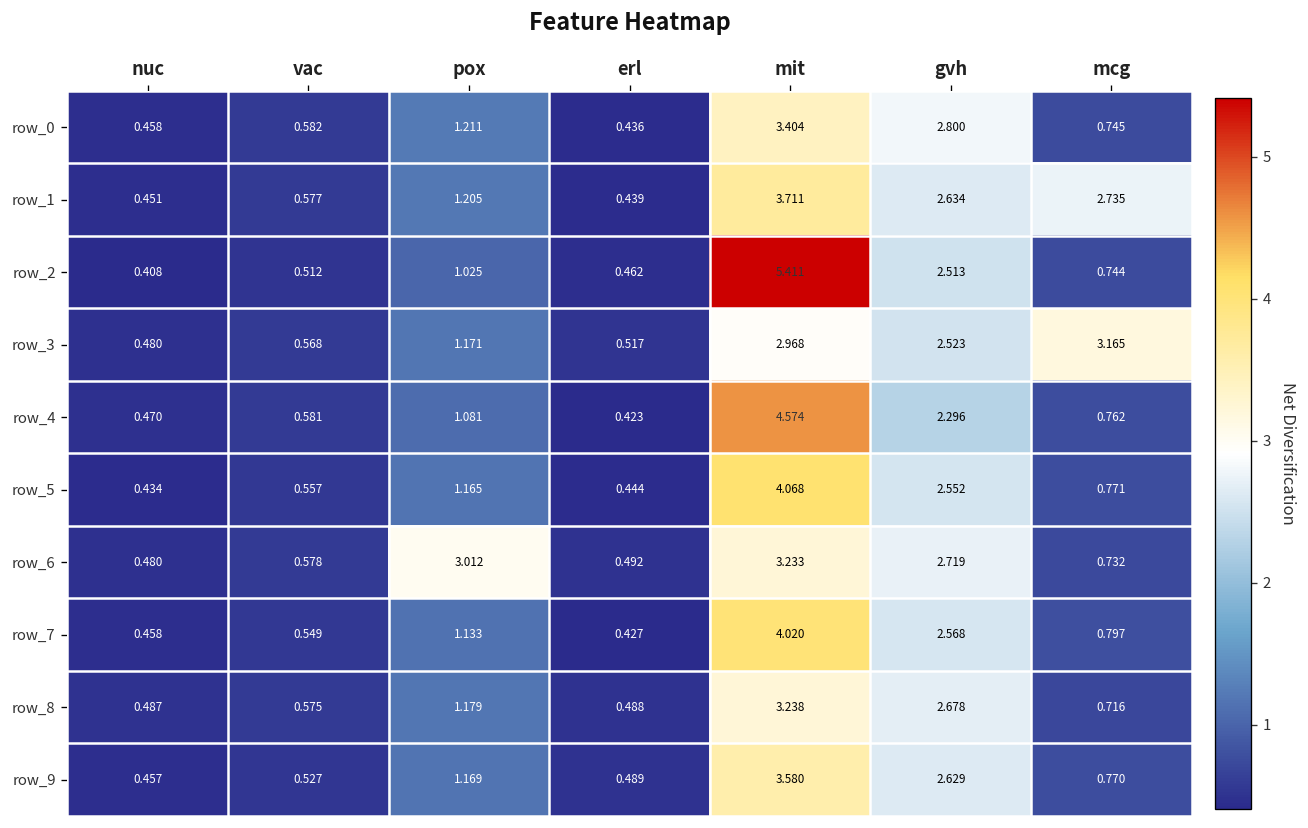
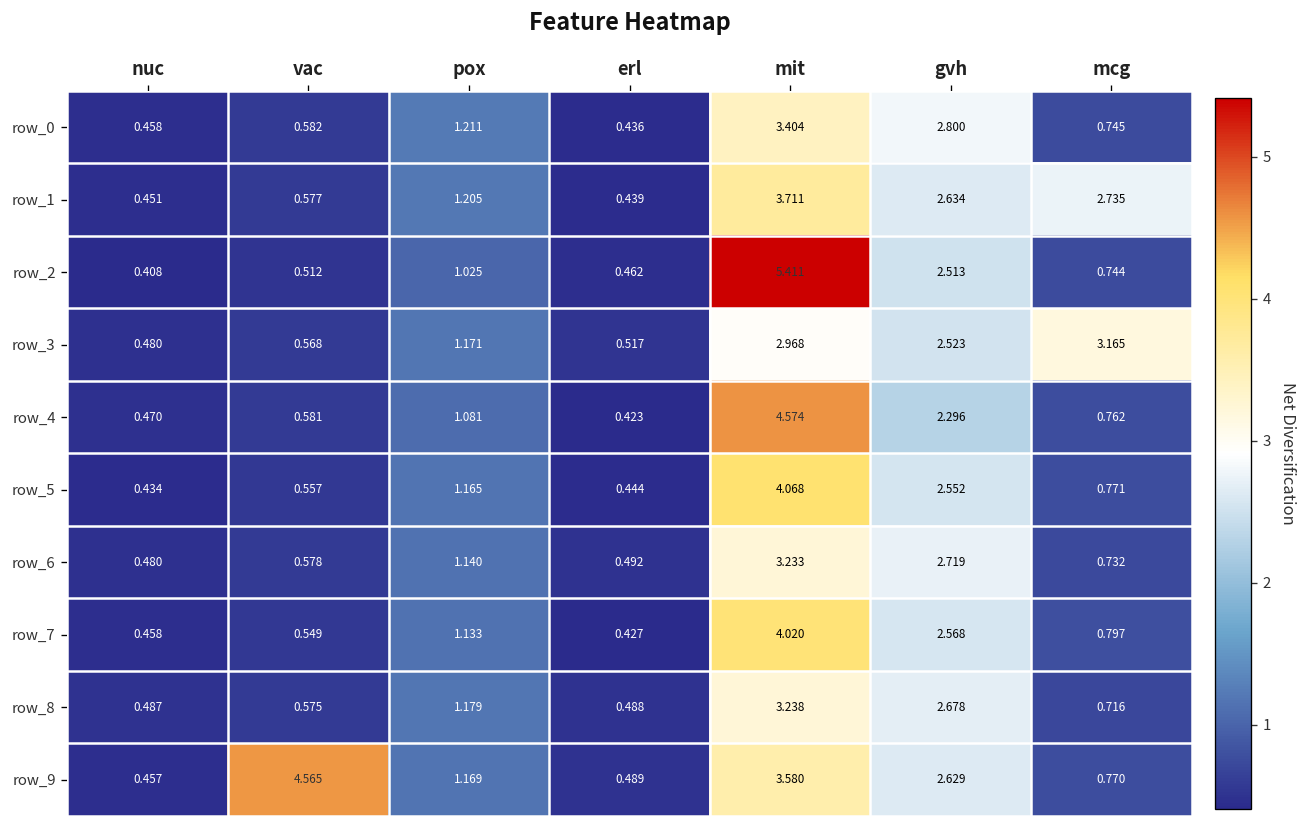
  {
    "row_0": {
      "nuc": 0.458,
      "vac": 0.582,
      "pox": 1.211,
      "erl": 0.436,
      "mit": 3.404,
      "gvh": 2.800,
      "mcg": 0.745
    },
    "row_1": {
      "nuc": 0.451,
      "vac": 0.577,
      "pox": 1.205,
      "erl": 0.439,
      "mit": 3.711,
      "gvh": 2.634,
      "mcg": 2.735
    },
    "row_2": {
      "nuc": 0.408,
      "vac": 0.512,
      "pox": 1.025,
      "erl": 0.462,
      "mit": 5.411,
      "gvh": 2.513,
      "mcg": 0.744
    },
    "row_3": {
      "nuc": 0.480,
      "vac": 0.568,
      "pox": 1.171,
      "erl": 0.517,
      "mit": 2.968,
      "gvh": 2.523,
      "mcg": 3.165
    },
    "row_4": {
      "nuc": 0.470,
      "vac": 0.581,
      "pox": 1.081,
      "erl": 0.423,
      "mit": 4.574,
      "gvh": 2.296,
      "mcg": 0.762
    },
    "row_5": {
      "nuc": 0.434,
      "vac": 0.557,
      "pox": 1.165,
      "erl": 0.444,
      "mit": 4.068,
      "gvh": 2.552,
      "mcg": 0.771
    },
    "row_6": {
      "nuc": 0.480,
      "vac": 0.578,
-     "pox": 3.012,
+     "pox": 1.140,
      "erl": 0.492,
      "mit": 3.233,
      "gvh": 2.719,
      "mcg": 0.732
    },
    "row_7": {
      "nuc": 0.458,
      "vac": 0.549,
      "pox": 1.133,
      "erl": 0.427,
      "mit": 4.020,
      "gvh": 2.568,
      "mcg": 0.797
    },
    "row_8": {
      "nuc": 0.487,
      "vac": 0.575,
      "pox": 1.179,
      "erl": 0.488,
      "mit": 3.238,
      "gvh": 2.678,
      "mcg": 0.716
    },
    "row_9": {
      "nuc": 0.457,
-     "vac": 0.527,
+     "vac": 4.565,
      "pox": 1.169,
      "erl": 0.489,
      "mit": 3.580,
      "gvh": 2.629,
      "mcg": 0.770
    }
  }
